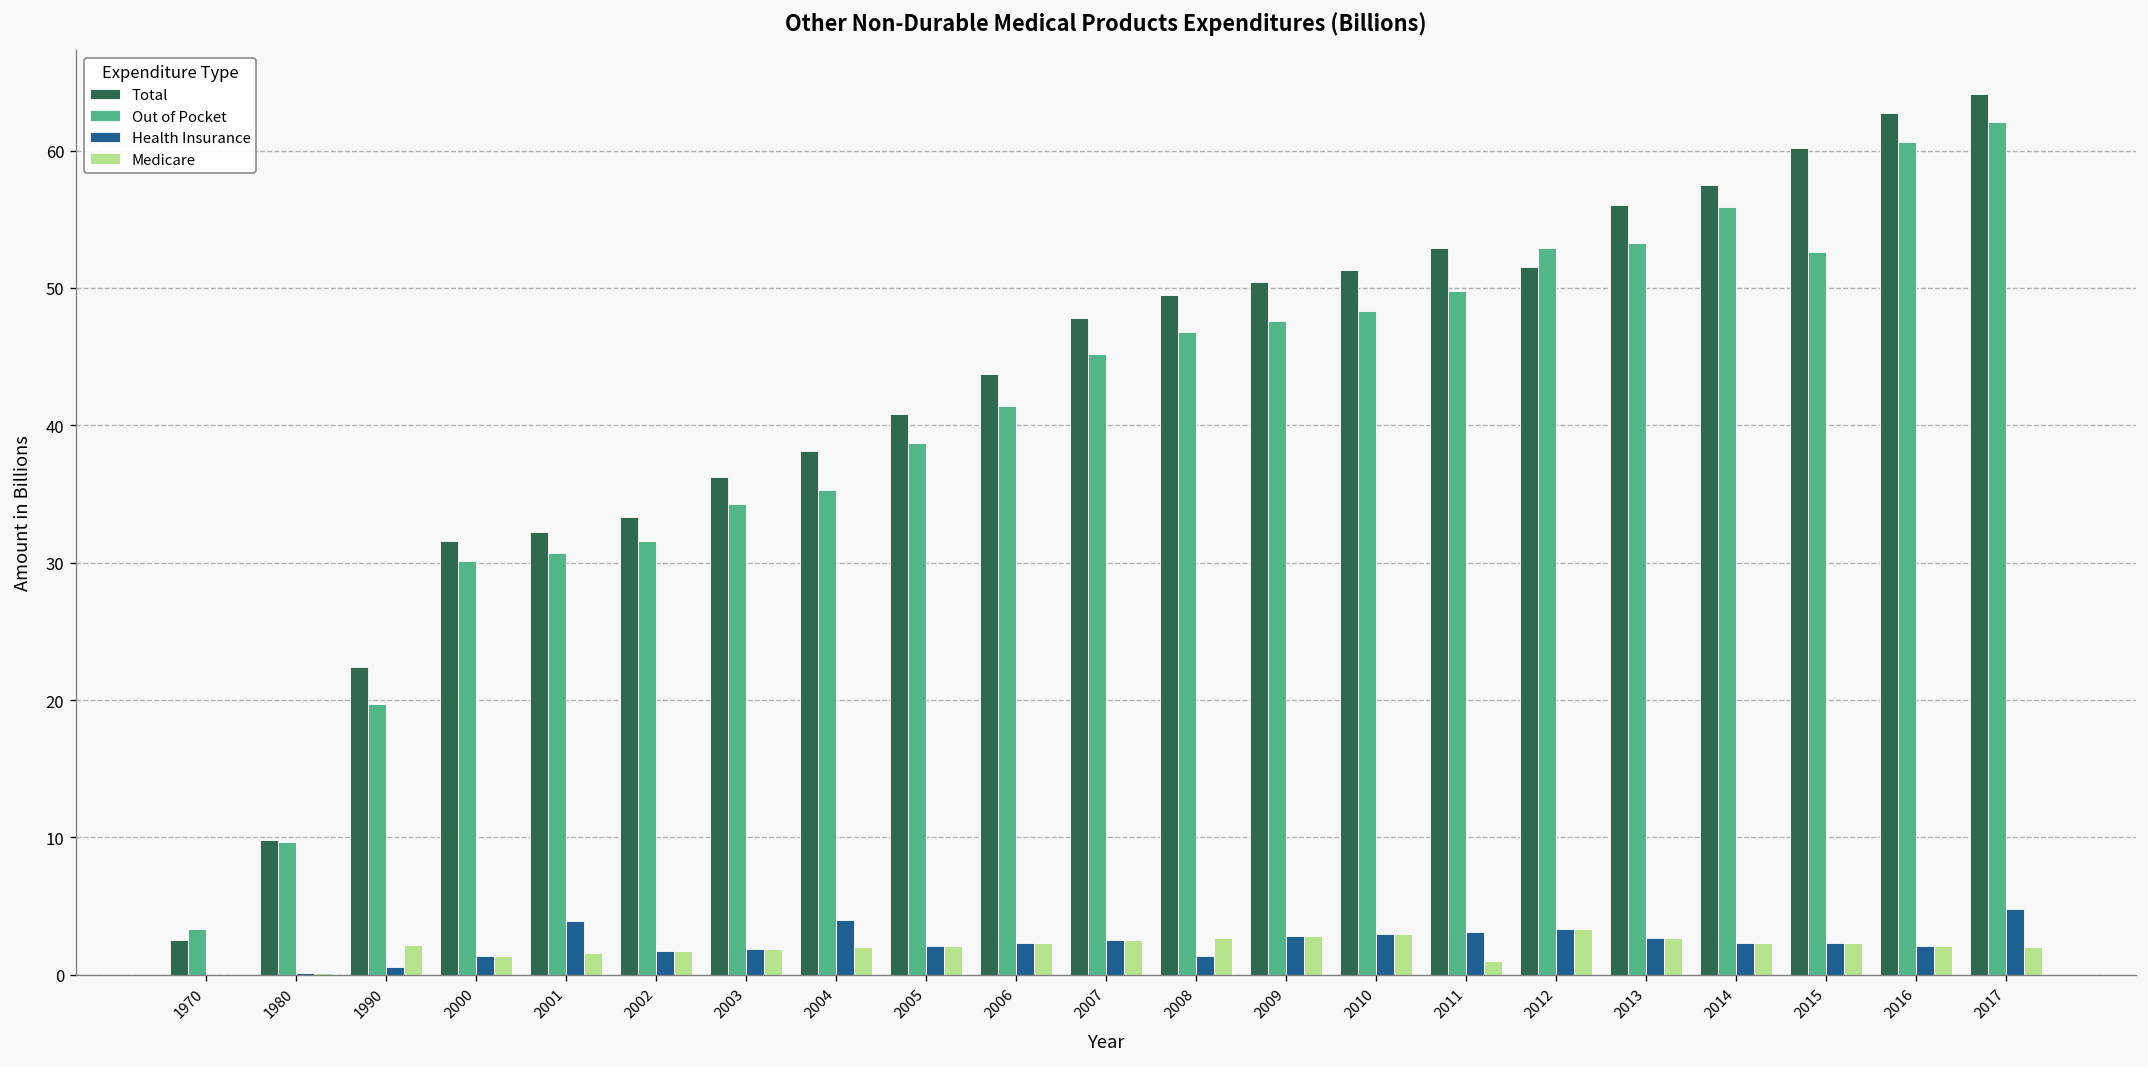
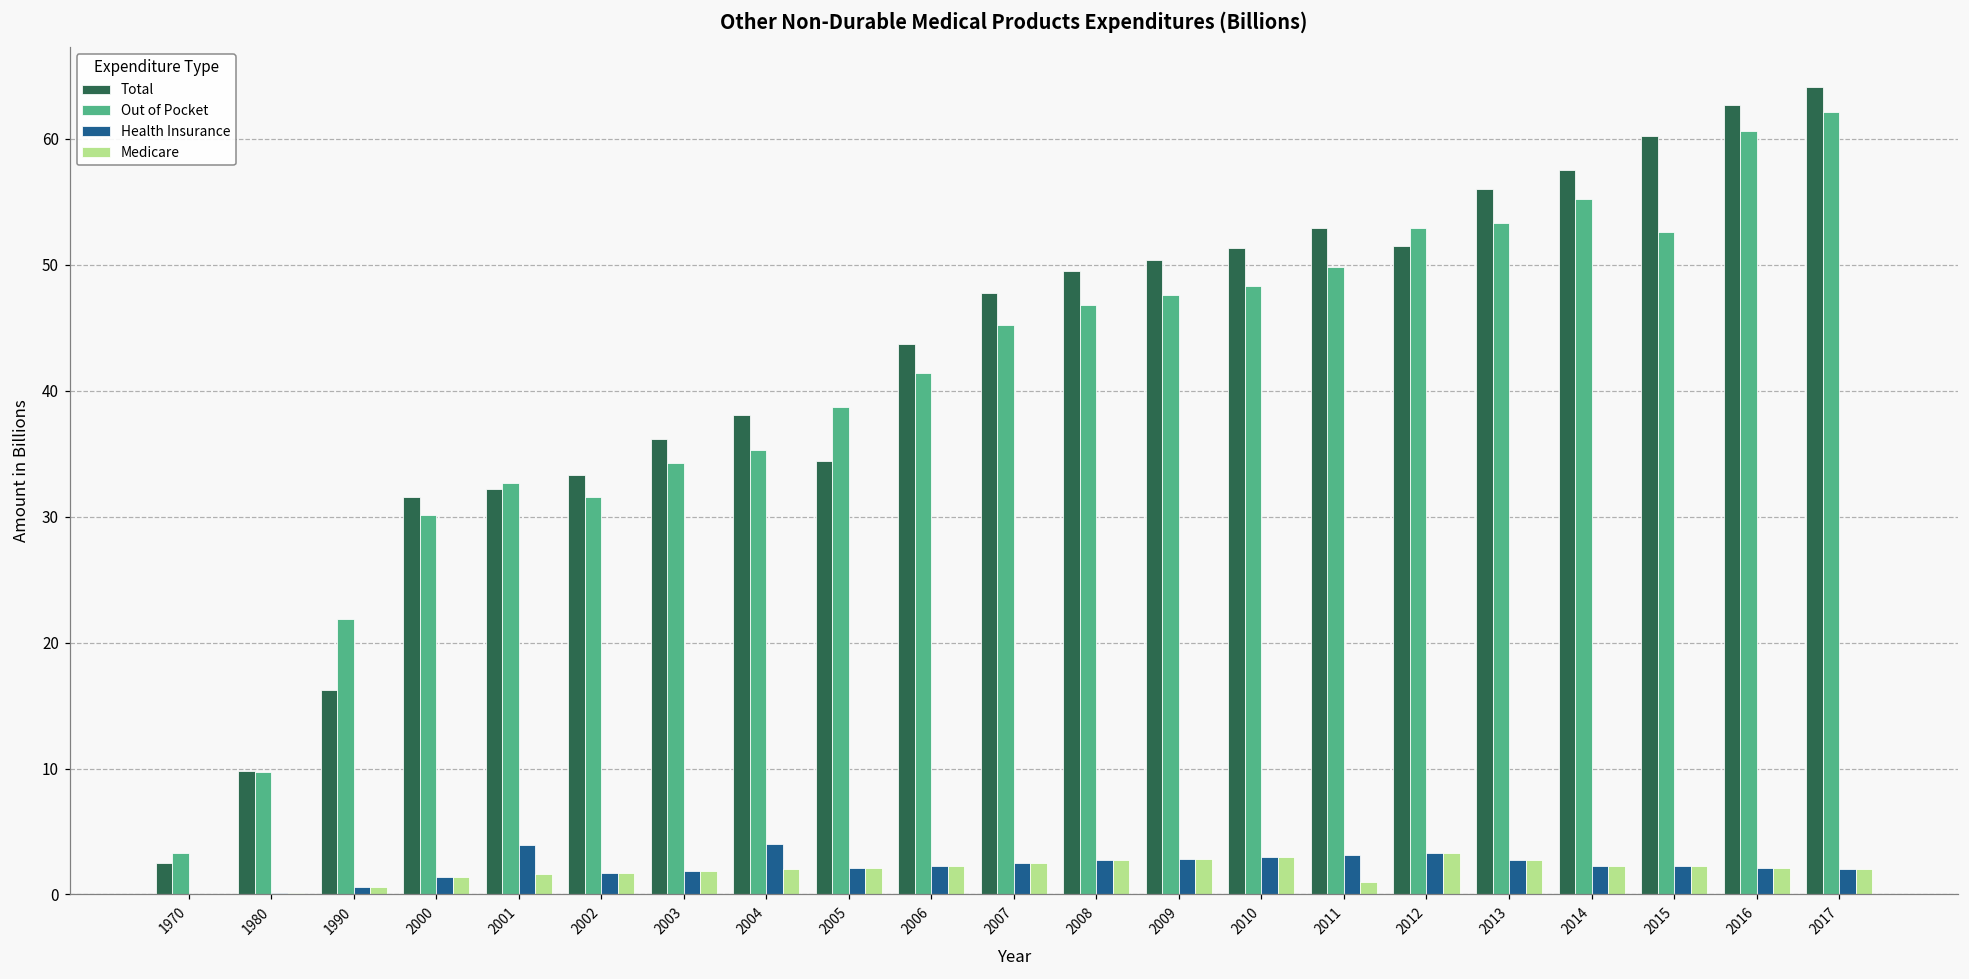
  {
    "Total": {
      "1970": 2.5,
      "1980": 9.8,
-     "1990": 22.4,
+     "1990": 16.2,
      "2000": 31.6,
      "2001": 32.2,
      "2002": 33.3,
      "2003": 36.2,
      "2004": 38.1,
-     "2005": 40.8,
+     "2005": 34.4,
      "2006": 43.7,
      "2007": 47.8,
      "2008": 49.5,
      "2009": 50.4,
      "2010": 51.3,
      "2011": 52.9,
      "2012": 51.5,
      "2013": 56.0,
      "2014": 57.5,
      "2015": 60.2,
      "2016": 62.7,
      "2017": 64.1
    },
    "Out of Pocket": {
      "1970": 3.3,
      "1980": 9.7,
-     "1990": 19.7,
+     "1990": 21.9,
      "2000": 30.1,
-     "2001": 30.7,
+     "2001": 32.7,
      "2002": 31.6,
      "2003": 34.3,
      "2004": 35.3,
      "2005": 38.7,
      "2006": 41.4,
      "2007": 45.2,
      "2008": 46.8,
      "2009": 47.6,
      "2010": 48.3,
      "2011": 49.8,
      "2012": 52.9,
      "2013": 53.3,
-     "2014": 55.9,
+     "2014": 55.2,
      "2015": 52.6,
      "2016": 60.6,
      "2017": 62.1
    },
    "Health Insurance": {
      "1970": 0.0,
      "1990": 0.6,
      "2000": 1.4,
      "2001": 3.9,
      "2002": 1.7,
      "2003": 1.9,
      "2004": 4.0,
      "2005": 2.1,
      "2006": 2.3,
      "2007": 2.5,
-     "2008": 1.4,
+     "2008": 2.7,
      "2009": 2.8,
      "2010": 3.0,
      "2011": 3.1,
      "2012": 3.3,
      "2013": 2.7,
      "2014": 2.3,
      "2015": 2.3,
      "2016": 2.1,
-     "2017": 4.8
+     "2017": 2.0
    },
    "Medicare": {
      "1970": 0.0,
-     "1990": 2.2,
+     "1990": 0.6,
      "2000": 1.4,
      "2001": 1.6,
      "2002": 1.7,
      "2003": 1.9,
      "2004": 2.0,
      "2005": 2.1,
      "2006": 2.3,
      "2007": 2.5,
      "2008": 2.7,
      "2009": 2.8,
      "2010": 3.0,
      "2011": 1.0,
      "2012": 3.3,
      "2013": 2.7,
      "2014": 2.3,
      "2015": 2.3,
      "2016": 2.1,
      "2017": 2.0
    }
  }
